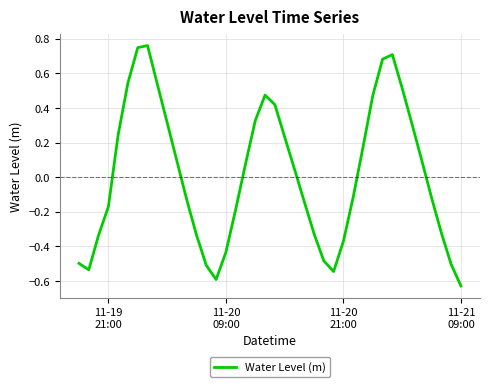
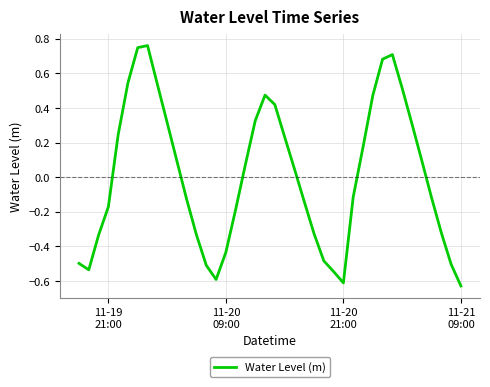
  {
    "11-19 21:00": -0.17,
    "11-20 09:00": -0.43,
-   "11-20 21:00": -0.37,
+   "11-20 21:00": -0.61,
    "11-21 09:00": -0.63
  }
